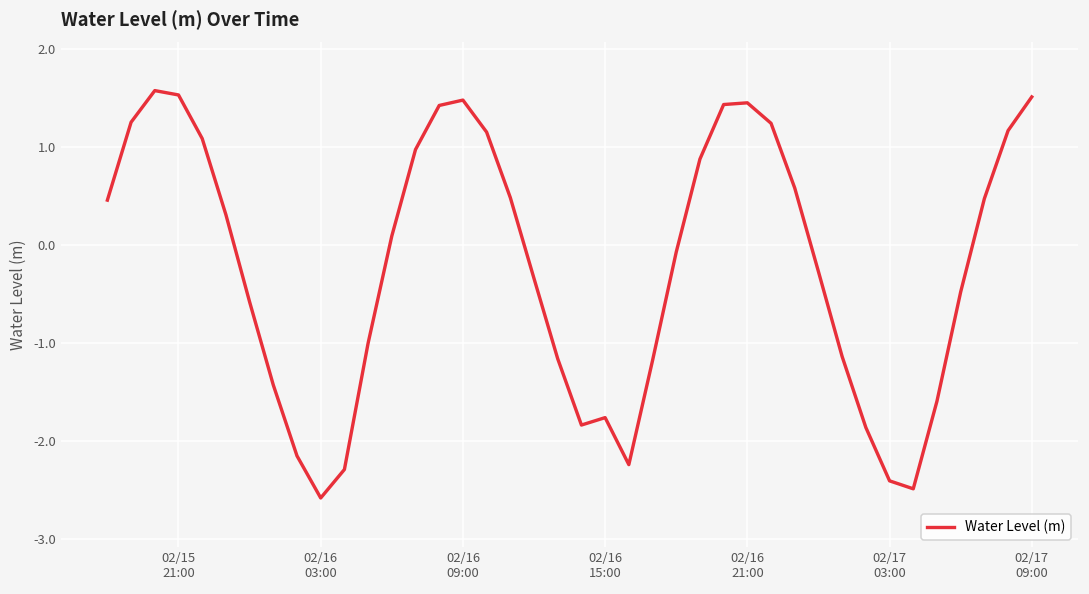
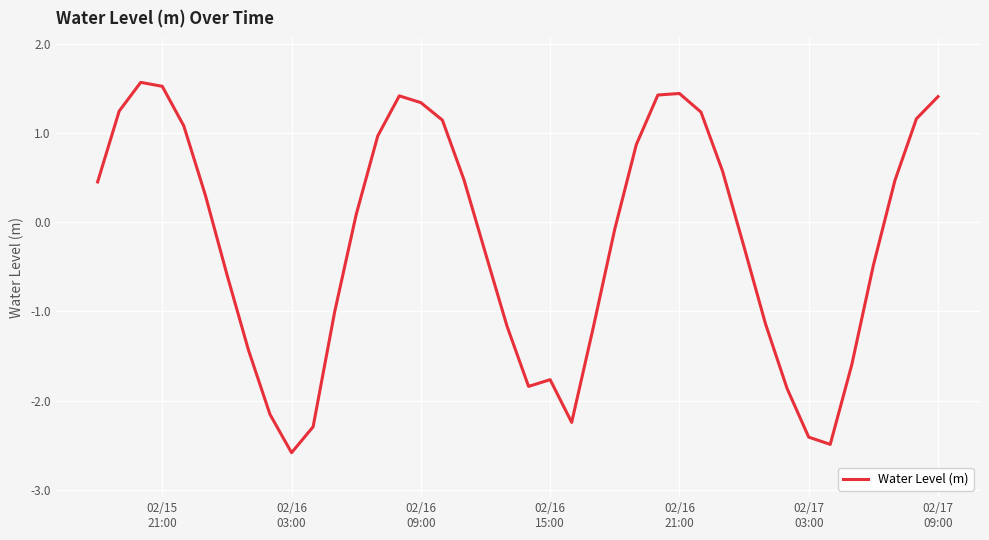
  {
    "02/15 21:00": 1.5,
    "02/16 03:00": -2.6,
-   "02/16 09:00": 1.5,
+   "02/16 09:00": 1.3,
    "02/16 15:00": -1.8,
    "02/16 21:00": 1.4,
    "02/17 03:00": -2.4,
-   "02/17 09:00": 1.5
+   "02/17 09:00": 1.4
  }
